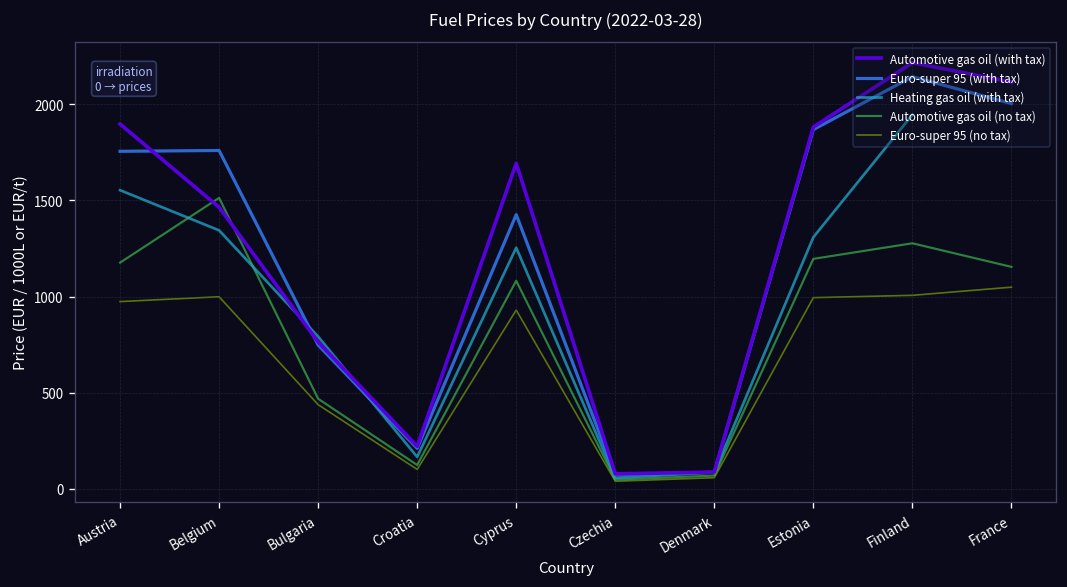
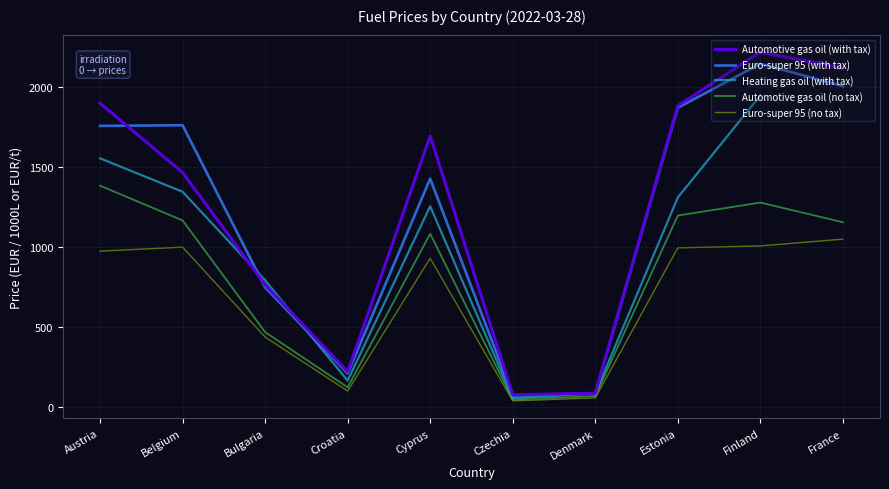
  {
    "Automotive gas oil (with tax)": {
      "Austria": 1900,
      "Belgium": 1460,
      "Cyprus": 1690
    },
    "Euro-super 95 (with tax)": {
      "Austria": 1760,
      "Belgium": 1760,
      "Cyprus": 1430
    },
    "Heating gas oil (with tax)": {
      "Austria": 1550,
      "Belgium": 1340,
      "Bulgaria": 790,
      "Croatia": 170,
      "Cyprus": 1250,
      "Estonia": 1310
    },
    "Automotive gas oil (no tax)": {
-     "Austria": 1180,
-     "Belgium": 1510,
+     "Austria": 1380,
+     "Belgium": 1170,
      "Bulgaria": 470,
      "Croatia": 120,
      "Cyprus": 1080,
      "Estonia": 1200,
      "Finland": 1280,
      "France": 1150
    },
    "Euro-super 95 (no tax)": {
      "Austria": 970,
      "Belgium": 1000,
      "Bulgaria": 440,
      "Croatia": 100,
      "Cyprus": 930,
      "Estonia": 990,
      "Finland": 1010,
      "France": 1050
    }
  }
